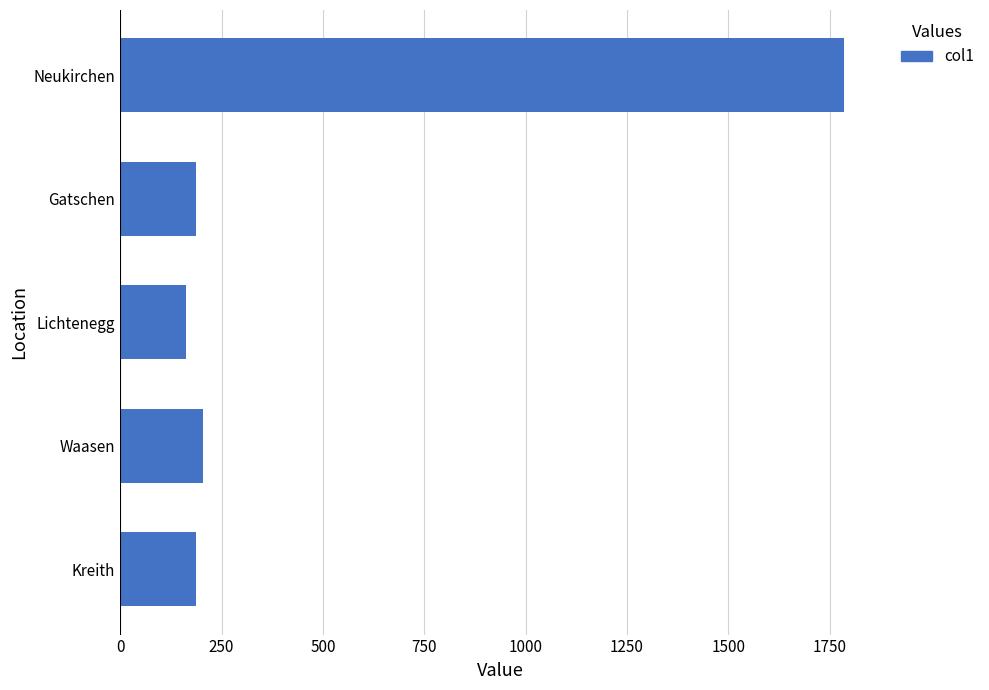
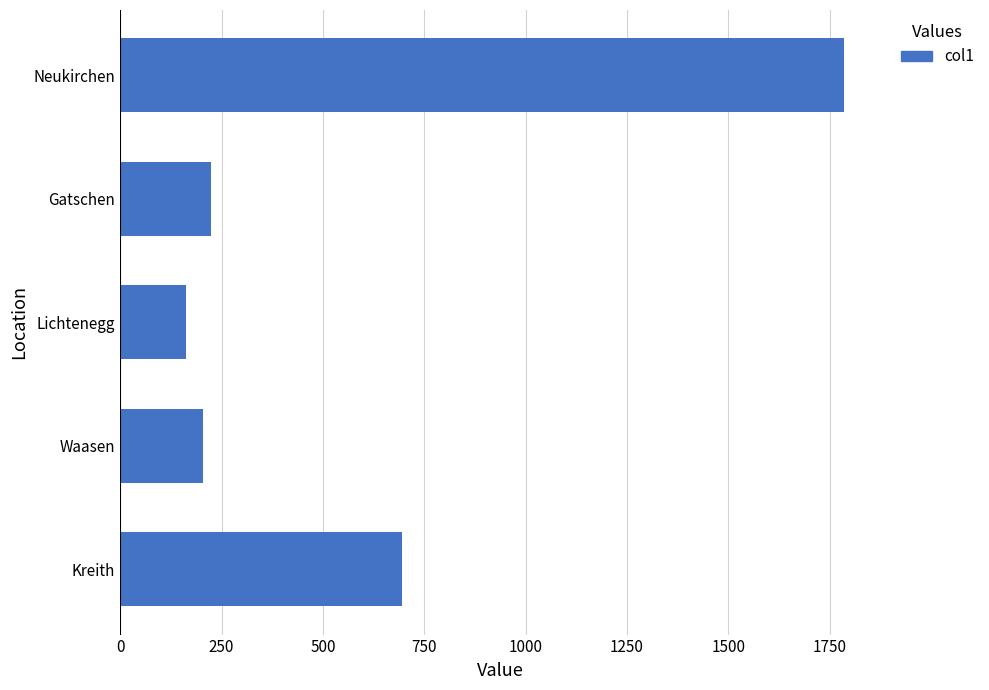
  {
    "Neukirchen": 1780,
-   "Gatschen": 190,
+   "Gatschen": 220,
    "Lichtenegg": 160,
    "Waasen": 210,
-   "Kreith": 190
+   "Kreith": 700
  }
